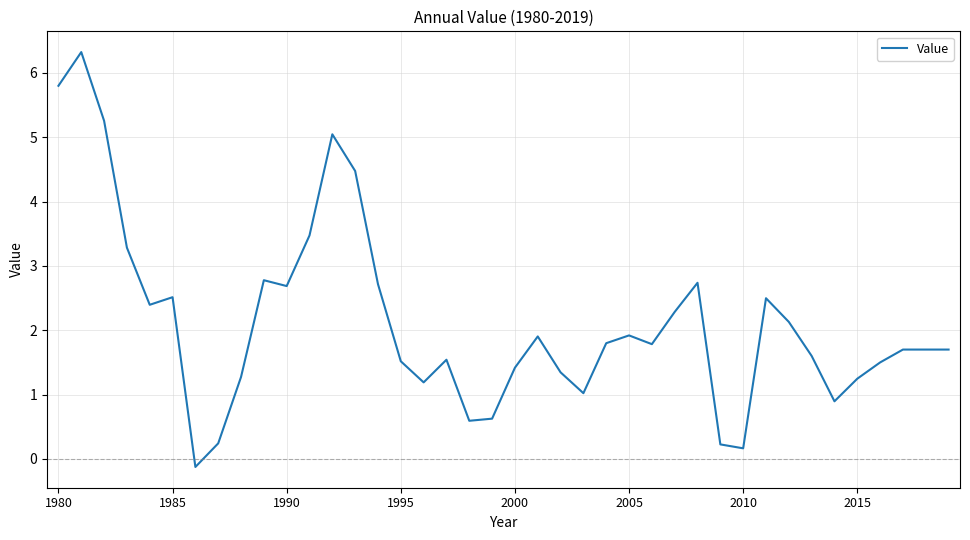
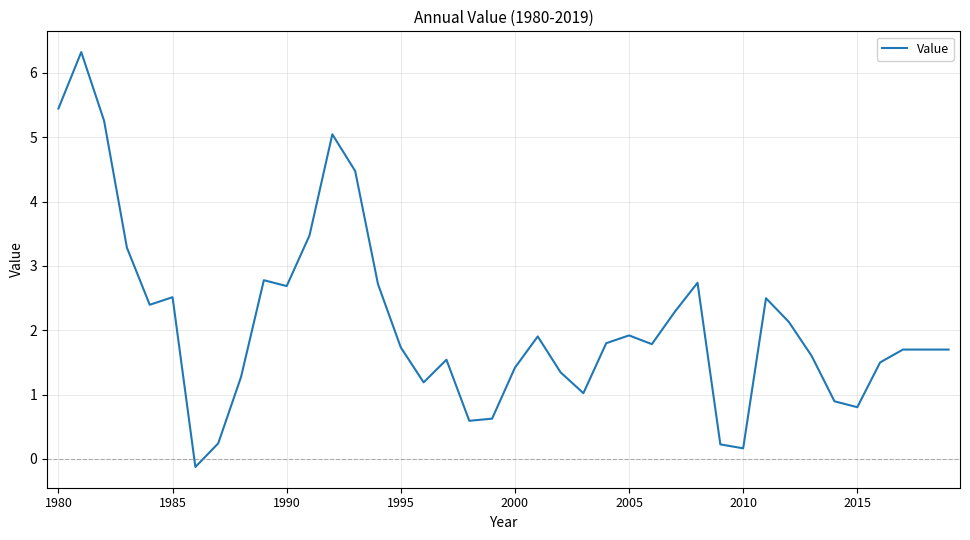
  {
-   "1980": 5.8,
+   "1980": 5.4,
    "1985": 2.5,
    "1990": 2.7,
-   "1995": 1.5,
+   "1995": 1.7,
    "2000": 1.4,
    "2005": 1.9,
    "2010": 0.2,
-   "2015": 1.2
+   "2015": 0.8
  }
